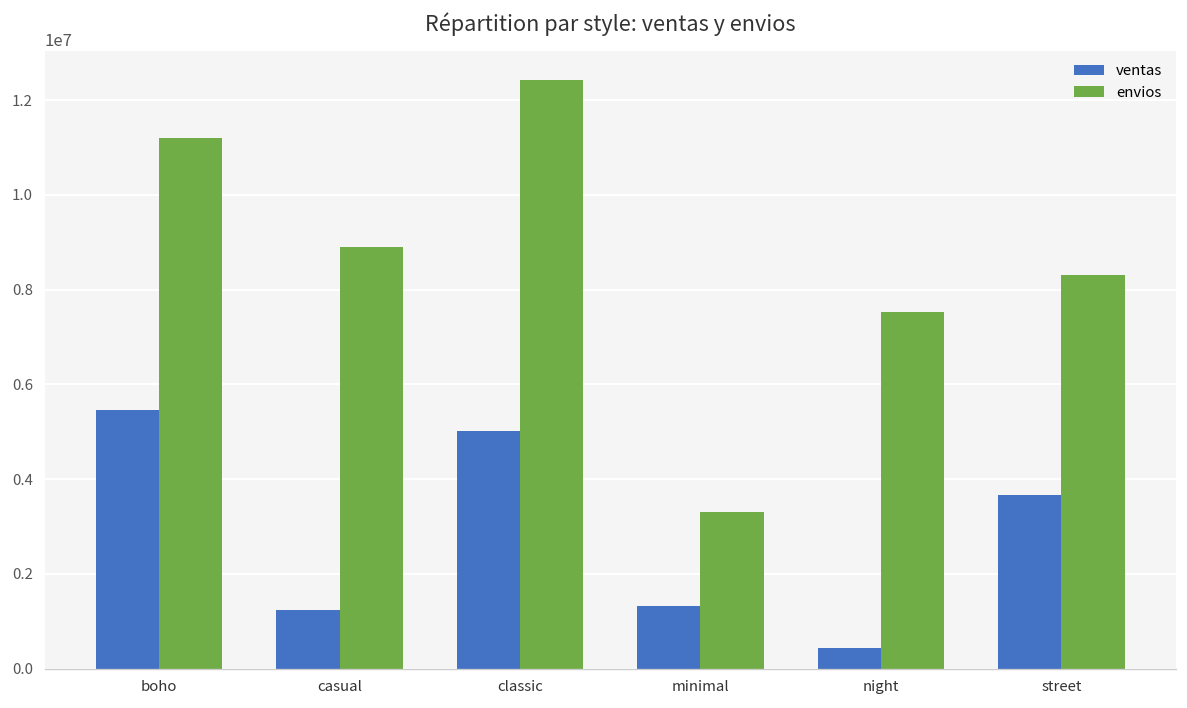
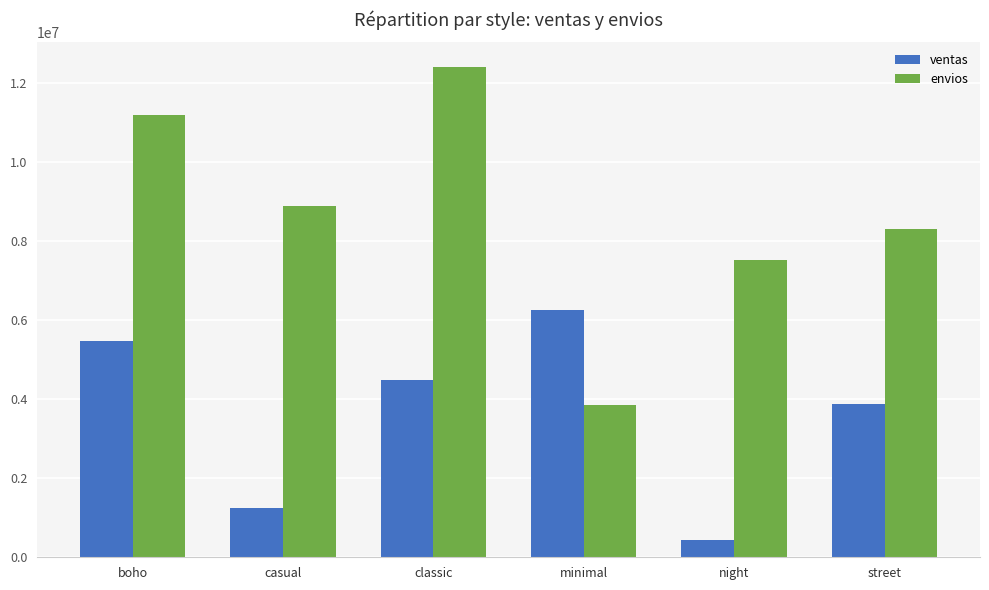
  {
    "ventas": {
      "boho": 5500000,
      "casual": 1200000,
-     "classic": 5000000,
-     "minimal": 1300000,
+     "classic": 4500000,
+     "minimal": 6300000,
      "night": 400000,
-     "street": 3700000
+     "street": 3900000
    },
    "envios": {
      "boho": 11200000,
      "casual": 8900000,
      "classic": 12400000,
-     "minimal": 3300000,
+     "minimal": 3900000,
      "night": 7500000,
      "street": 8300000
    }
  }
